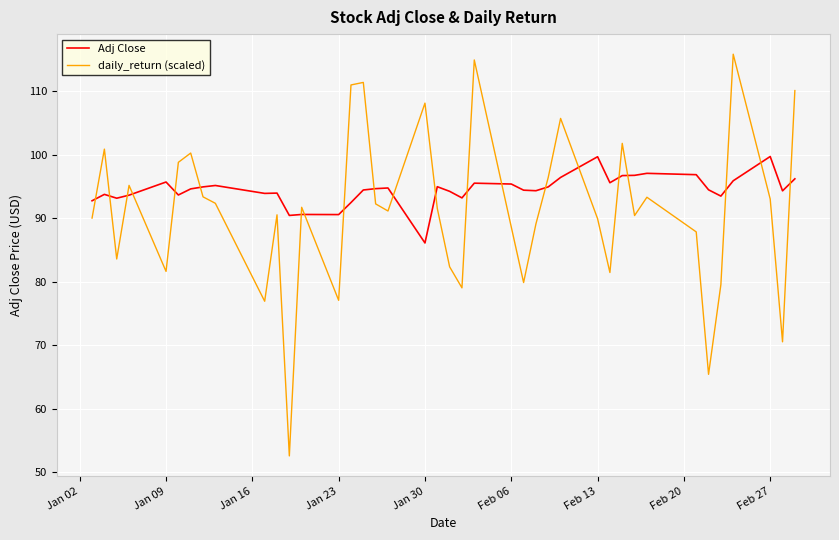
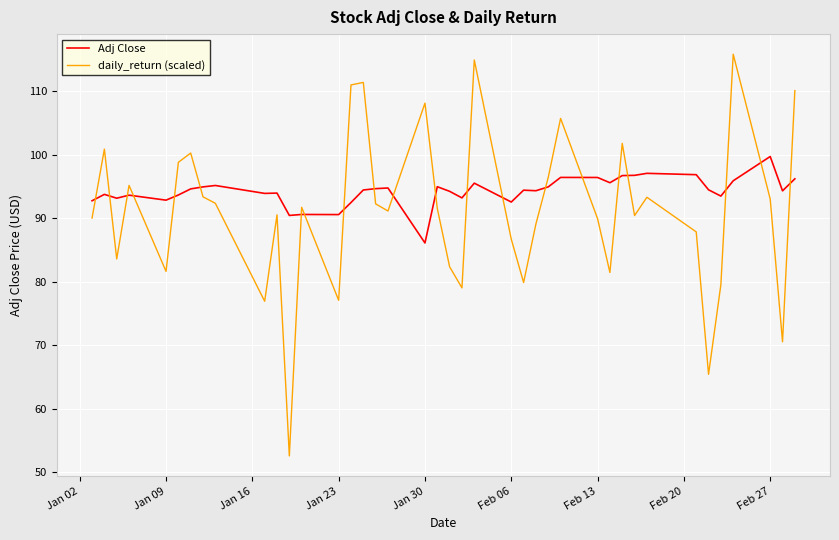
  {
    "Adj Close": {
-     "Jan 09": 96,
+     "Jan 09": 93,
      "Jan 23": 91,
      "Jan 30": 86,
-     "Feb 06": 95,
-     "Feb 13": 100,
+     "Feb 06": 93,
+     "Feb 13": 96,
      "Feb 27": 100
    },
    "daily_return (scaled)": {
      "Jan 09": 82,
      "Jan 23": 77,
      "Jan 30": 108,
-     "Feb 06": 89,
+     "Feb 06": 87,
      "Feb 13": 90,
      "Feb 27": 93
    }
  }
